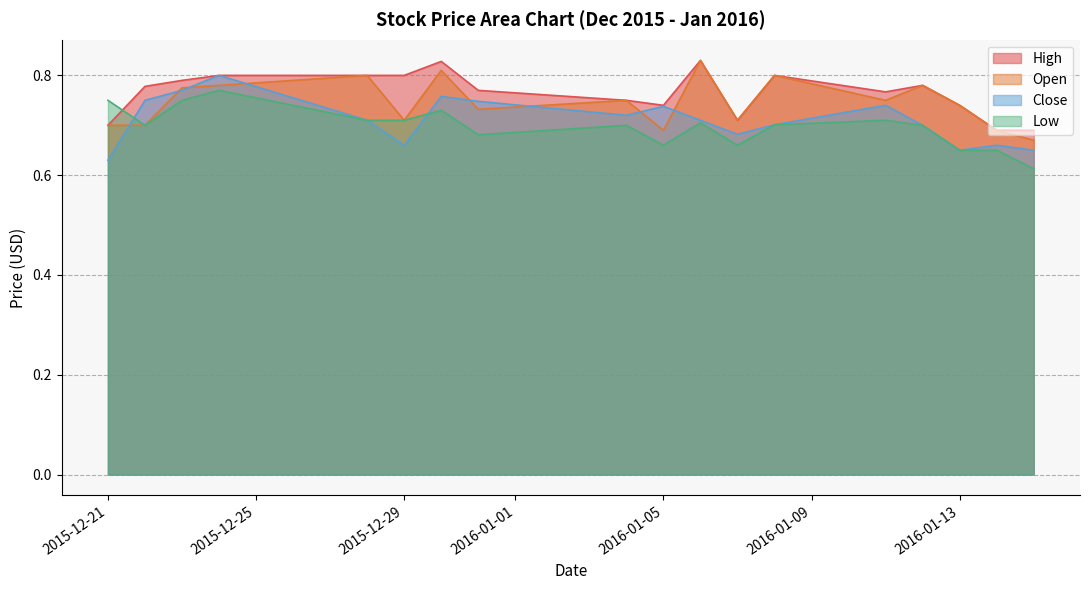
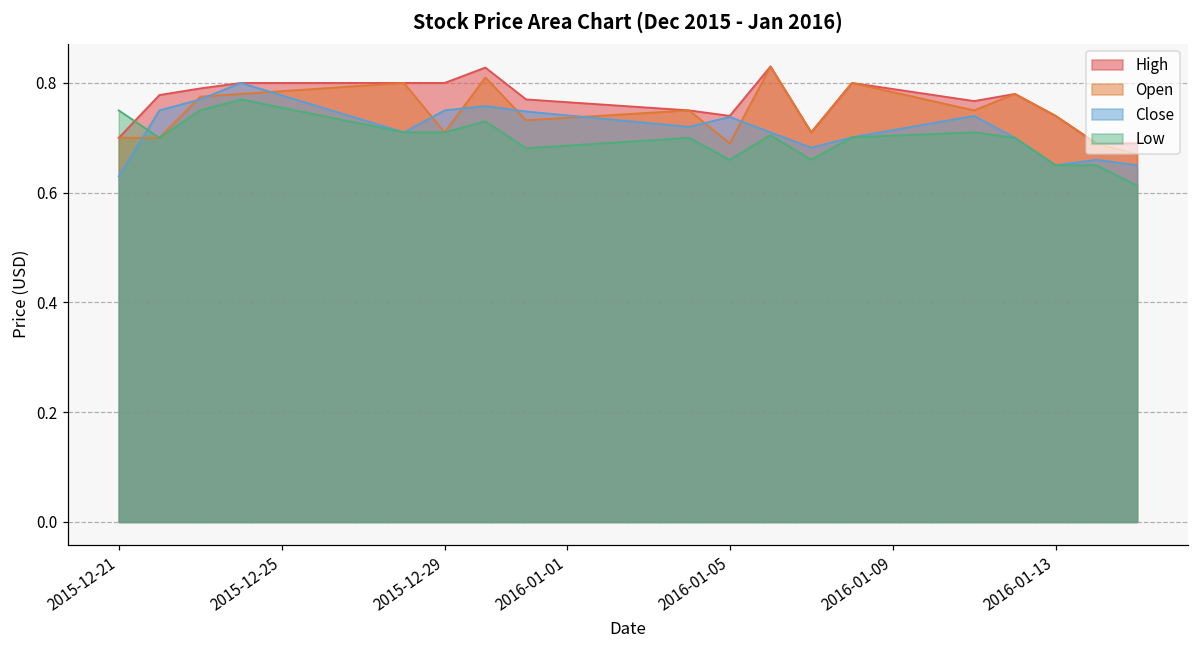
  {
    "Close": {
      "2015-12-21": 0.63,
-     "2015-12-29": 0.66
+     "2015-12-29": 0.75
    },
    "Low": {
      "2015-12-21": 0.75,
      "2016-01-05": 0.66
    }
  }
